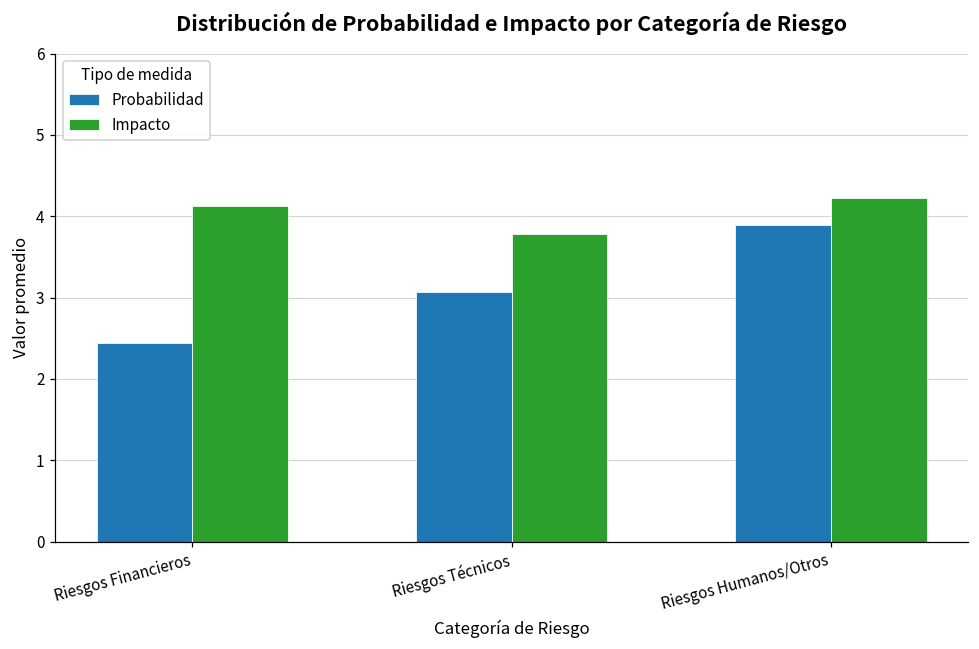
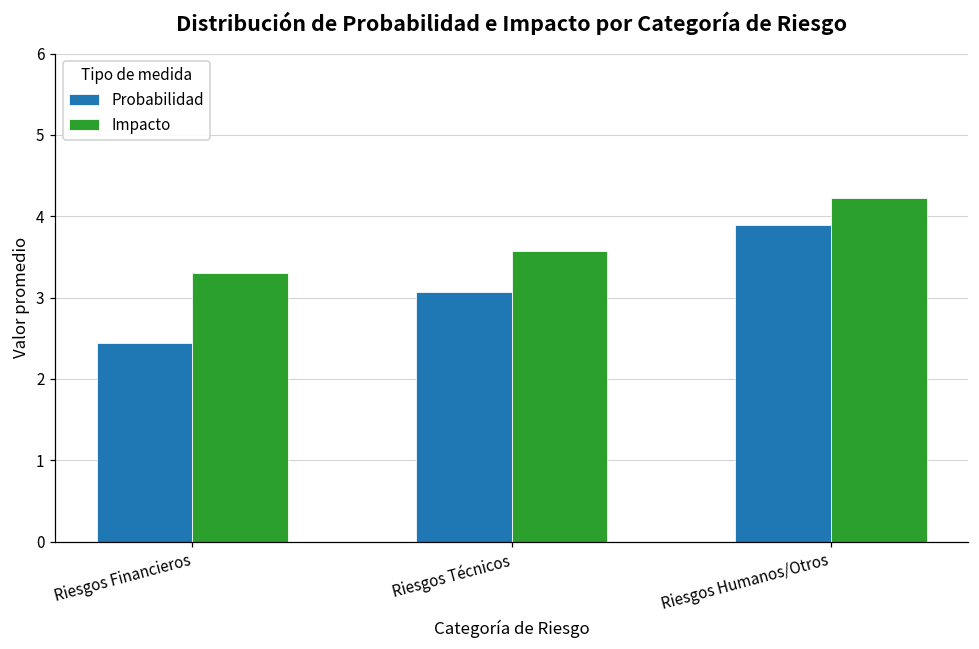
  {
    "Probabilidad": {
      "Riesgos Financieros": 2.4,
      "Riesgos Técnicos": 3.1,
      "Riesgos Humanos/Otros": 3.9
    },
    "Impacto": {
-     "Riesgos Financieros": 4.1,
-     "Riesgos Técnicos": 3.8,
+     "Riesgos Financieros": 3.3,
+     "Riesgos Técnicos": 3.6,
      "Riesgos Humanos/Otros": 4.2
    }
  }
